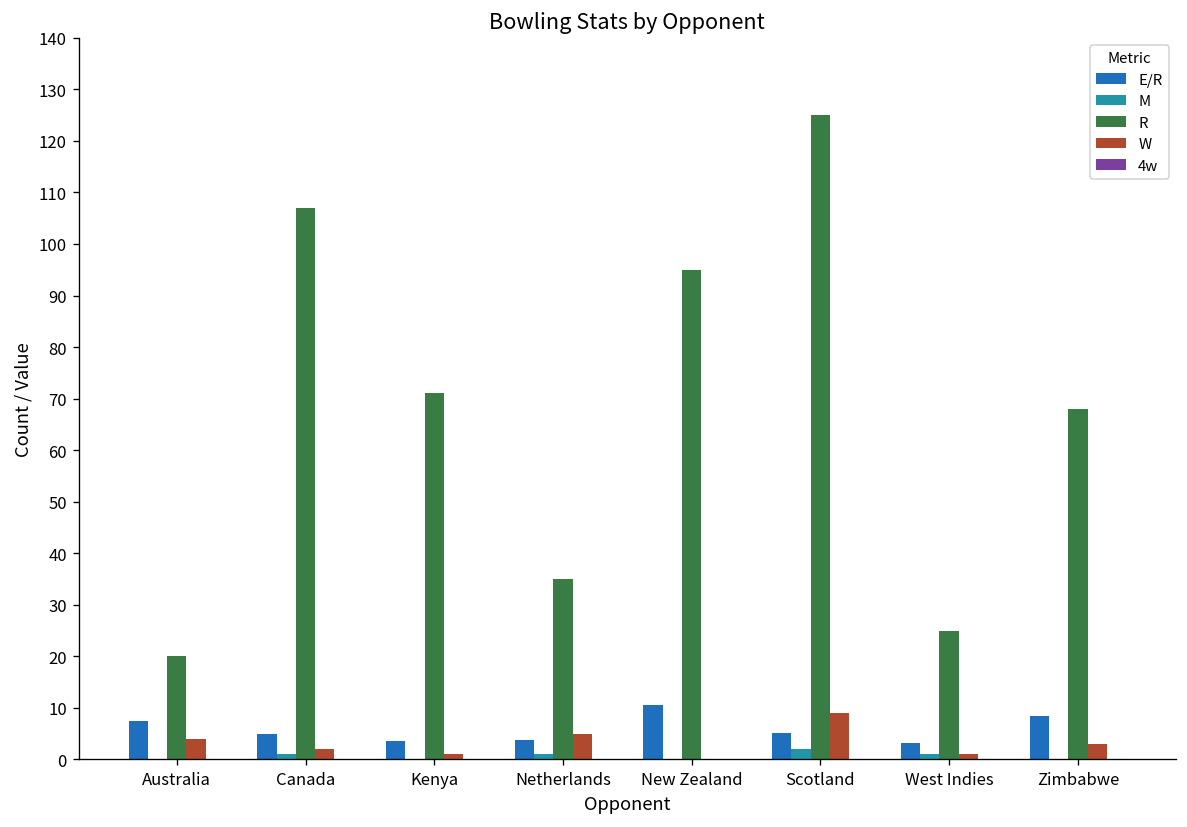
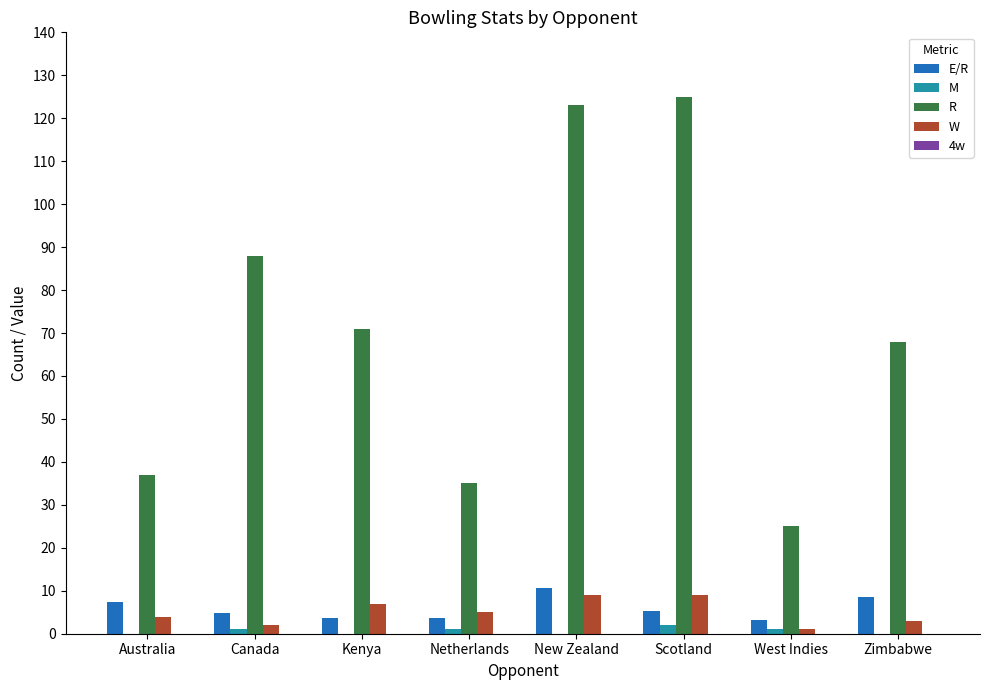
  {
    "R": {
-     "Australia": 20,
-     "Canada": 107,
+     "Australia": 37,
+     "Canada": 88,
      "Kenya": 71,
      "Netherlands": 35,
-     "New Zealand": 95,
+     "New Zealand": 123,
      "Scotland": 125,
      "West Indies": 25,
      "Zimbabwe": 68
    },
    "W": {
      "Australia": 4,
      "Canada": 2,
-     "Kenya": 1,
+     "Kenya": 7,
      "Netherlands": 5,
-     "New Zealand": 0,
+     "New Zealand": 9,
      "Scotland": 9,
      "West Indies": 1,
      "Zimbabwe": 3
    },
    "4w": {
      "Australia": 0,
      "Canada": 0,
      "Kenya": 0,
      "Netherlands": 0,
      "New Zealand": 0,
      "Scotland": 0,
      "West Indies": 0,
      "Zimbabwe": 0
    }
  }
